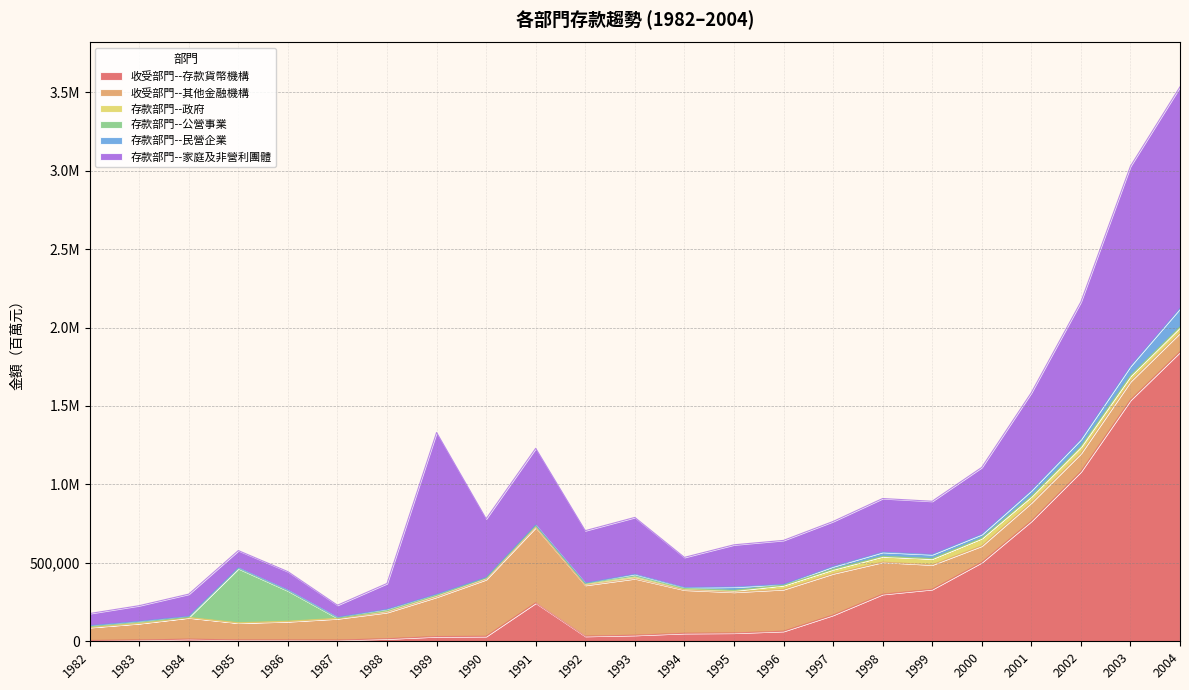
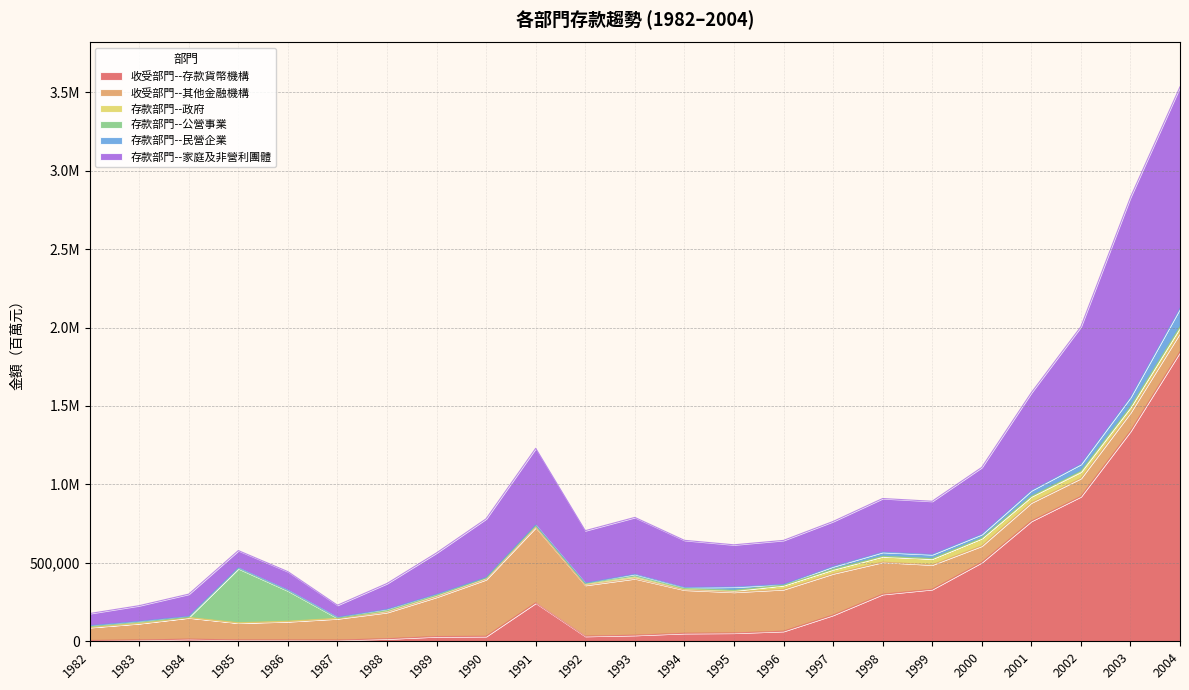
  {
    "收受部門--存款貨幣機構": {
      "1982": "10,000",
      "1983": "10,000",
      "1984": "10,000",
      "1985": "10,000",
      "1986": "10,000",
      "1987": "10,000",
      "1988": "20,000",
      "1989": "30,000",
      "1990": "30,000",
      "1991": "240,000",
      "1992": "30,000",
      "1993": "40,000",
      "1994": "50,000",
      "1995": "50,000",
      "1996": "60,000",
      "1997": "170,000",
      "1998": "300,000",
      "1999": "330,000",
      "2000": "500,000",
      "2001": "770,000",
-     "2002": "1,080,000",
-     "2003": "1,540,000",
+     "2002": "920,000",
+     "2003": "1,340,000",
      "2004": "1,840,000"
    },
    "存款部門--民營企業": {
      "1995": "20,000",
      "1997": "20,000",
      "1998": "30,000",
      "1999": "30,000",
      "2000": "20,000",
      "2001": "40,000",
      "2002": "40,000",
      "2003": "60,000",
      "2004": "120,000"
    },
    "存款部門--家庭及非營利團體": {
      "1982": "80,000",
      "1983": "100,000",
      "1984": "140,000",
      "1985": "110,000",
      "1986": "120,000",
      "1987": "80,000",
      "1988": "160,000",
-     "1989": "1,030,000",
+     "1989": "260,000",
      "1990": "370,000",
      "1991": "490,000",
      "1992": "330,000",
      "1993": "360,000",
-     "1994": "190,000",
+     "1994": "300,000",
      "1995": "270,000",
      "1996": "280,000",
      "1997": "290,000",
      "1998": "340,000",
      "1999": "340,000",
      "2000": "430,000",
      "2001": "620,000",
      "2002": "880,000",
      "2003": "1,270,000",
      "2004": "1,410,000"
    }
  }
